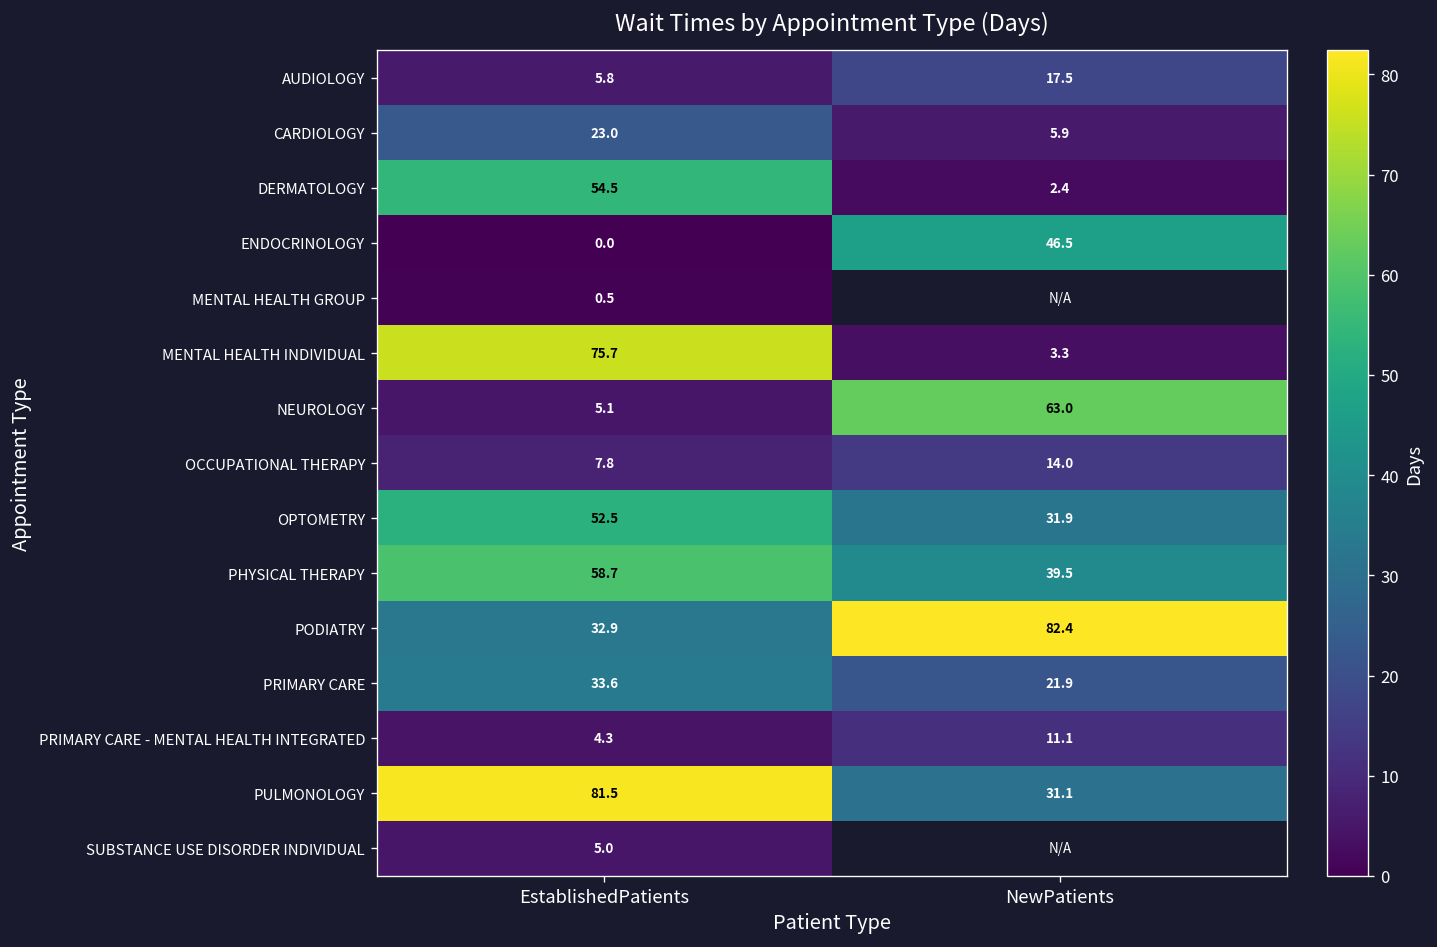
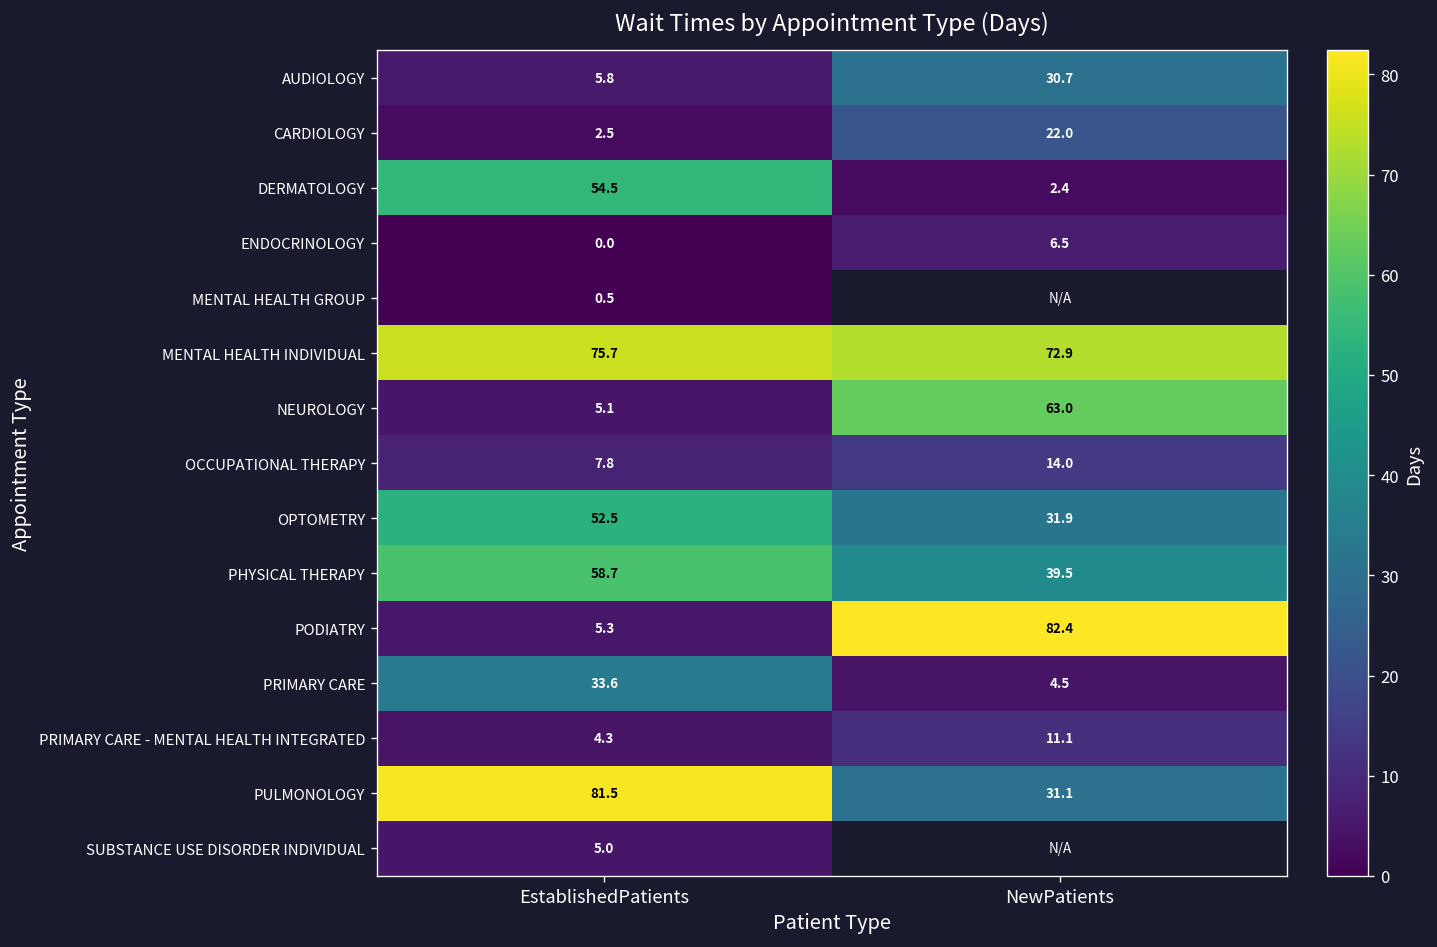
  {
    "AUDIOLOGY": {
      "EstablishedPatients": 5.8,
-     "NewPatients": 17.5
+     "NewPatients": 30.7
    },
    "CARDIOLOGY": {
-     "EstablishedPatients": 23.0,
-     "NewPatients": 5.9
+     "EstablishedPatients": 2.5,
+     "NewPatients": 22.0
    },
    "DERMATOLOGY": {
      "EstablishedPatients": 54.5,
      "NewPatients": 2.4
    },
    "ENDOCRINOLOGY": {
      "EstablishedPatients": 0.0,
-     "NewPatients": 46.5
+     "NewPatients": 6.5
    },
    "MENTAL HEALTH GROUP": {
      "EstablishedPatients": 0.5
    },
    "MENTAL HEALTH INDIVIDUAL": {
      "EstablishedPatients": 75.7,
-     "NewPatients": 3.3
+     "NewPatients": 72.9
    },
    "NEUROLOGY": {
      "EstablishedPatients": 5.1,
      "NewPatients": 63.0
    },
    "OCCUPATIONAL THERAPY": {
      "EstablishedPatients": 7.8,
      "NewPatients": 14.0
    },
    "OPTOMETRY": {
      "EstablishedPatients": 52.5,
      "NewPatients": 31.9
    },
    "PHYSICAL THERAPY": {
      "EstablishedPatients": 58.7,
      "NewPatients": 39.5
    },
    "PODIATRY": {
-     "EstablishedPatients": 32.9,
+     "EstablishedPatients": 5.3,
      "NewPatients": 82.4
    },
    "PRIMARY CARE": {
      "EstablishedPatients": 33.6,
-     "NewPatients": 21.9
+     "NewPatients": 4.5
    },
    "PRIMARY CARE - MENTAL HEALTH INTEGRATED": {
      "EstablishedPatients": 4.3,
      "NewPatients": 11.1
    },
    "PULMONOLOGY": {
      "EstablishedPatients": 81.5,
      "NewPatients": 31.1
    },
    "SUBSTANCE USE DISORDER INDIVIDUAL": {
      "EstablishedPatients": 5.0
    }
  }
